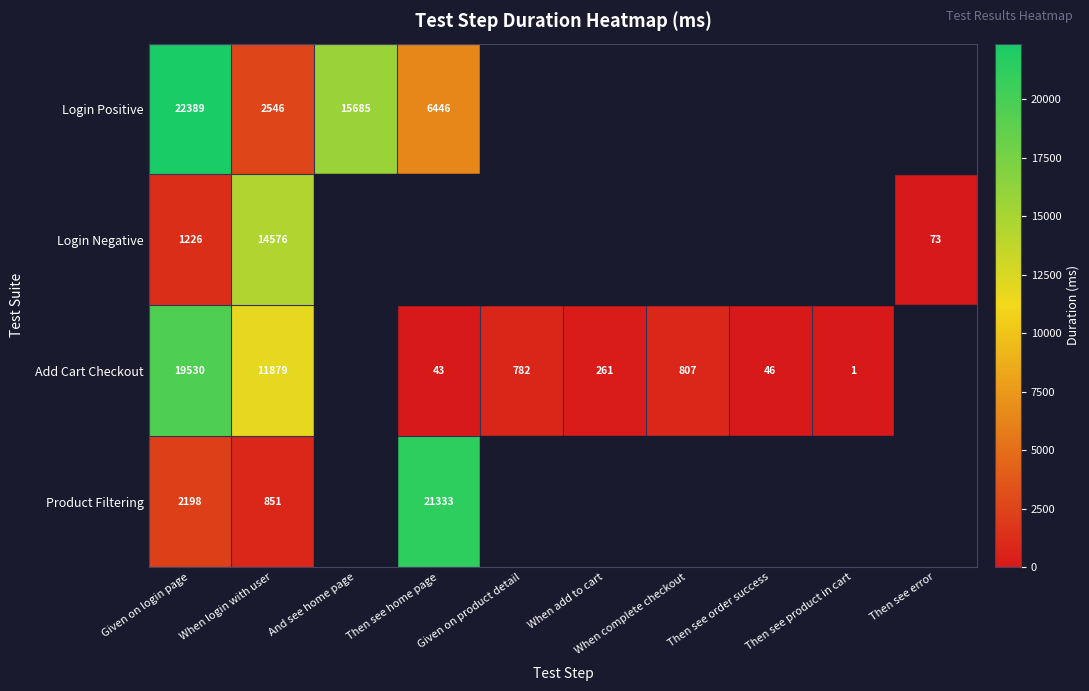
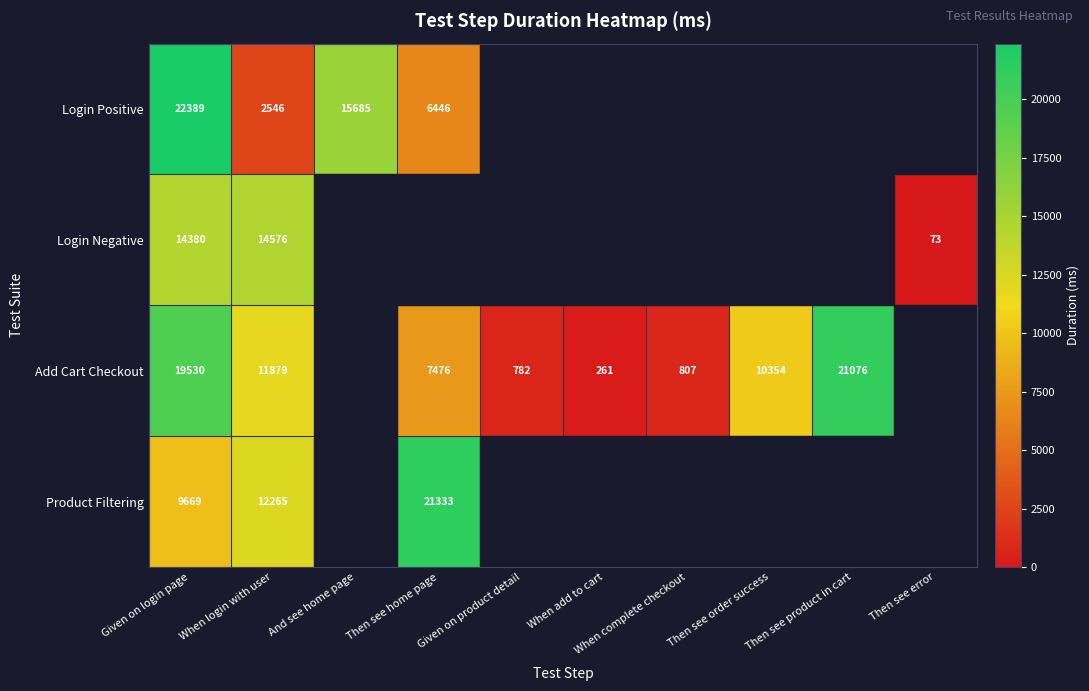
  {
    "Login Positive": {
      "Given on login page": 22389,
      "When login with user": 2546,
      "And see home page": 15685,
      "Then see home page": 6446
    },
    "Login Negative": {
-     "Given on login page": 1226,
+     "Given on login page": 14380,
      "When login with user": 14576,
      "Then see error": 73
    },
    "Add Cart Checkout": {
      "Given on login page": 19530,
      "When login with user": 11879,
-     "Then see home page": 43,
+     "Then see home page": 7476,
      "Given on product detail": 782,
      "When add to cart": 261,
      "When complete checkout": 807,
-     "Then see order success": 46,
-     "Then see product in cart": 1
+     "Then see order success": 10354,
+     "Then see product in cart": 21076
    },
    "Product Filtering": {
-     "Given on login page": 2198,
-     "When login with user": 851,
+     "Given on login page": 9669,
+     "When login with user": 12265,
      "Then see home page": 21333
    }
  }
